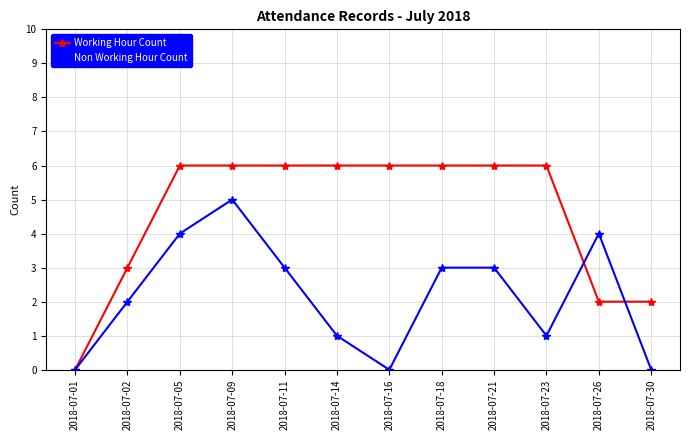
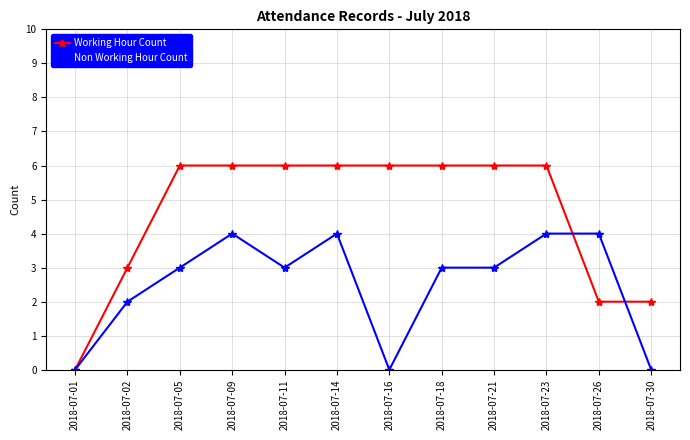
  {
    "Working Hour Count": {
      "2018-07-02": 3,
      "2018-07-05": 6,
      "2018-07-09": 6,
      "2018-07-11": 6,
      "2018-07-14": 6,
      "2018-07-16": 6,
      "2018-07-18": 6,
      "2018-07-21": 6,
      "2018-07-23": 6,
      "2018-07-26": 2,
      "2018-07-30": 2
    },
    "Non Working Hour Count": {
      "2018-07-02": 2,
-     "2018-07-05": 4,
-     "2018-07-09": 5,
+     "2018-07-05": 3,
+     "2018-07-09": 4,
      "2018-07-11": 3,
-     "2018-07-14": 1,
+     "2018-07-14": 4,
      "2018-07-16": 0,
      "2018-07-18": 3,
      "2018-07-21": 3,
-     "2018-07-23": 1,
+     "2018-07-23": 4,
      "2018-07-26": 4,
      "2018-07-30": 0
    }
  }
